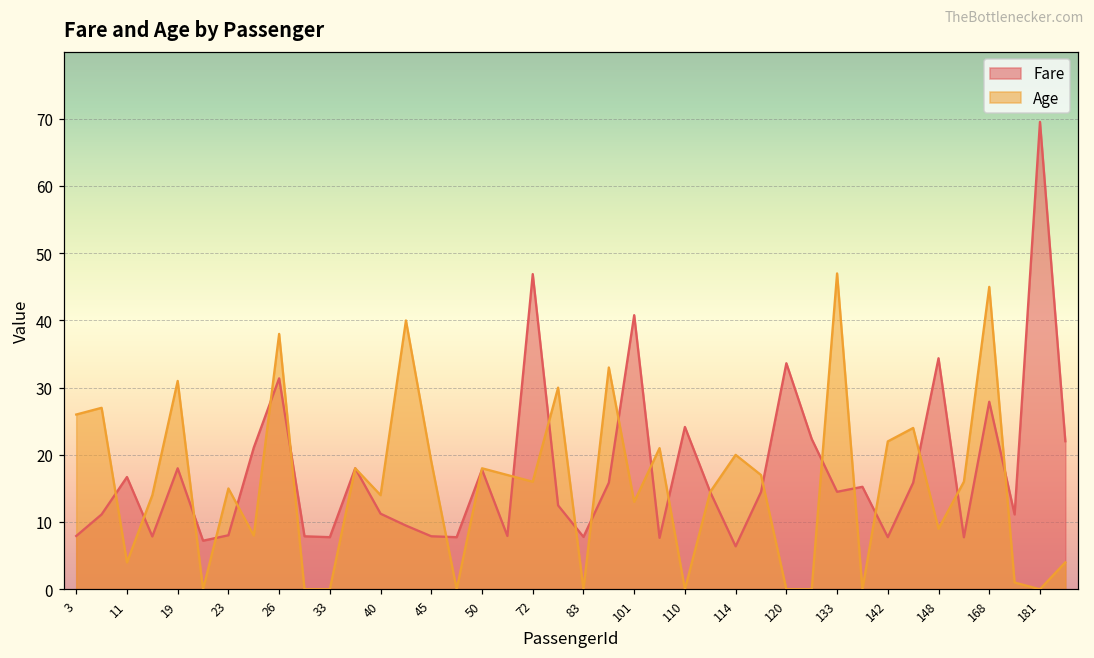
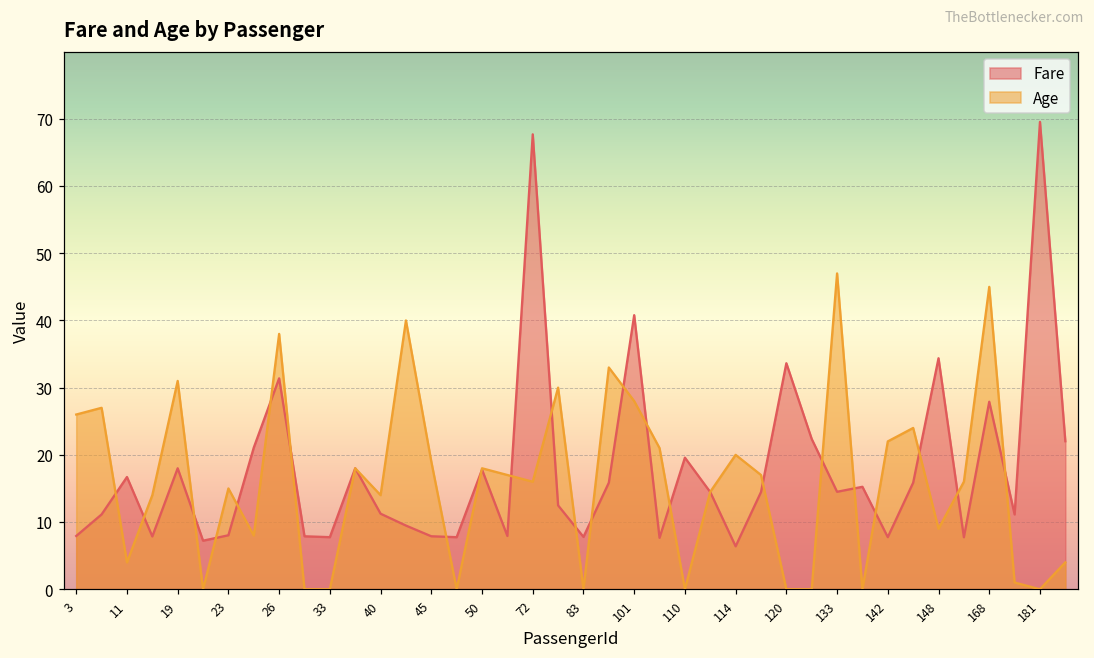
  {
    "Fare": {
      "26": 31,
      "40": 11,
      "45": 8,
-     "72": 47,
+     "72": 68,
      "83": 8,
      "101": 41,
-     "110": 24,
+     "110": 20,
      "114": 6,
      "120": 34,
      "133": 15,
      "142": 8,
      "148": 34,
      "168": 28,
      "181": 70
    },
    "Age": {
      "26": 38,
      "40": 14,
      "45": 19,
      "72": 16,
      "83": 0,
-     "101": 13,
+     "101": 28,
      "110": 0,
      "114": 20,
      "120": 0,
      "133": 47,
      "142": 22,
      "148": 9,
      "168": 45,
      "181": 0
    }
  }
